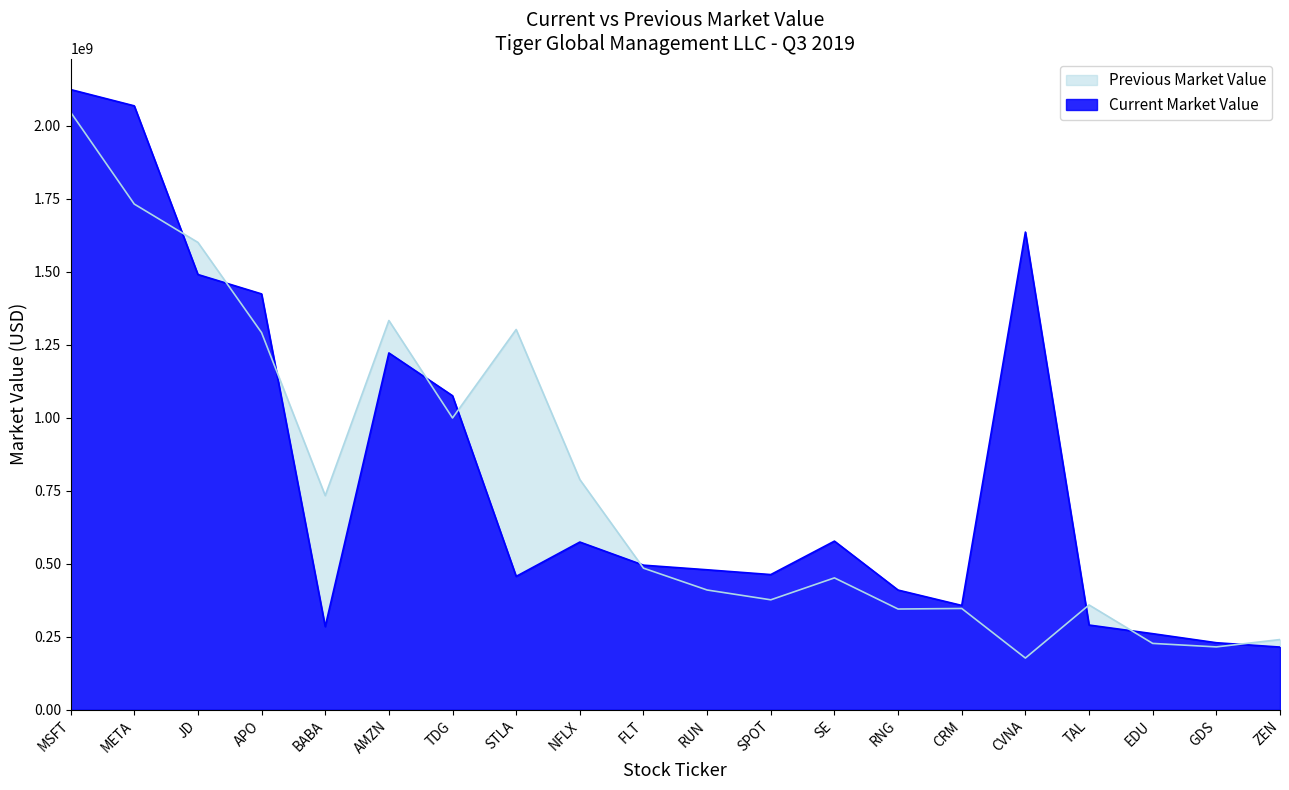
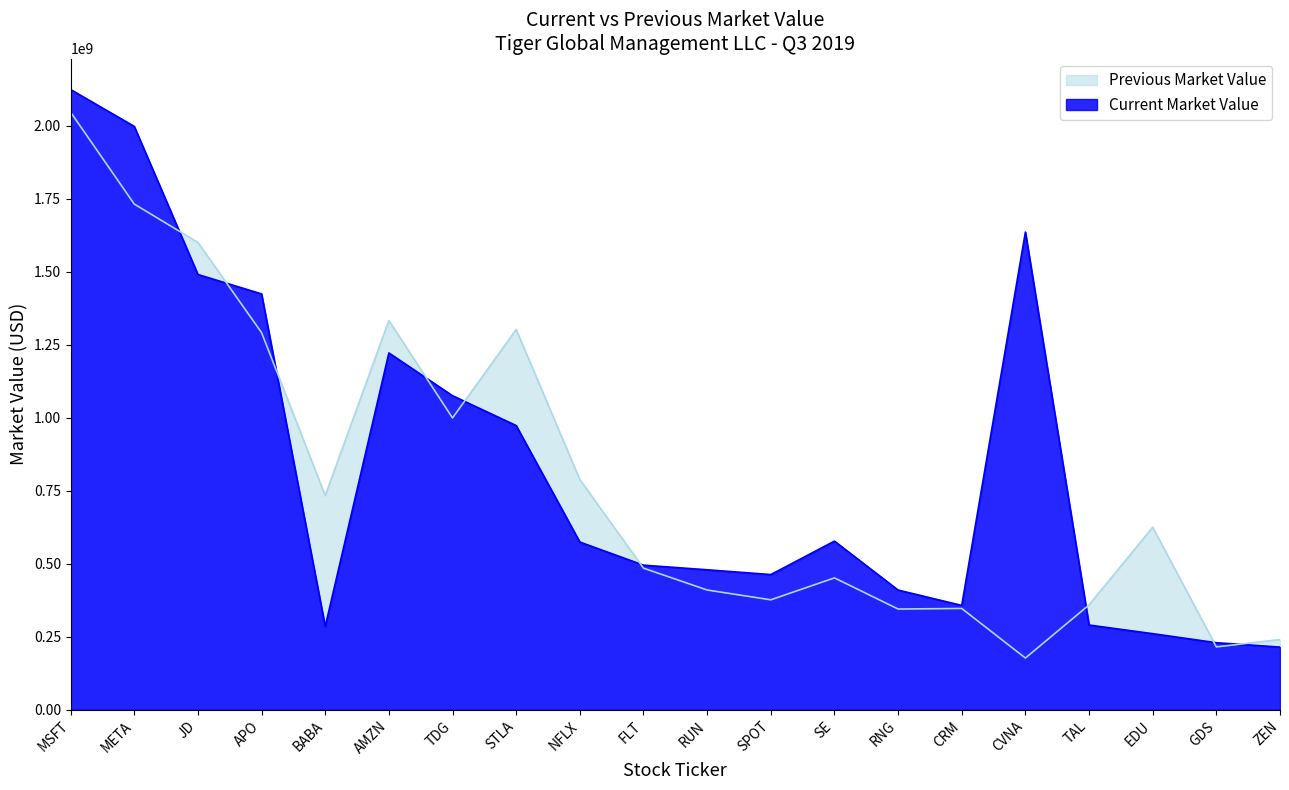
  {
    "Previous Market Value": {
      "MSFT": 2050000000,
      "META": 1730000000,
      "JD": 1600000000,
      "APO": 1290000000,
      "BABA": 730000000,
      "AMZN": 1330000000,
      "TDG": 1000000000,
      "STLA": 1300000000,
      "NFLX": 790000000,
      "FLT": 490000000,
      "RUN": 410000000,
      "SPOT": 380000000,
      "SE": 450000000,
      "RNG": 350000000,
      "CRM": 350000000,
      "CVNA": 180000000,
      "TAL": 360000000,
-     "EDU": 230000000,
+     "EDU": 630000000,
      "GDS": 220000000,
      "ZEN": 240000000
    },
    "Current Market Value": {
      "MSFT": 2120000000,
-     "META": 2070000000,
+     "META": 2000000000,
      "JD": 1490000000,
      "APO": 1420000000,
      "BABA": 290000000,
      "AMZN": 1220000000,
      "TDG": 1080000000,
-     "STLA": 460000000,
+     "STLA": 970000000,
      "NFLX": 570000000,
      "FLT": 500000000,
      "RUN": 480000000,
      "SPOT": 460000000,
      "SE": 580000000,
      "RNG": 410000000,
      "CRM": 360000000,
      "CVNA": 1640000000,
      "TAL": 290000000,
      "EDU": 260000000,
      "GDS": 230000000,
      "ZEN": 210000000
    }
  }
